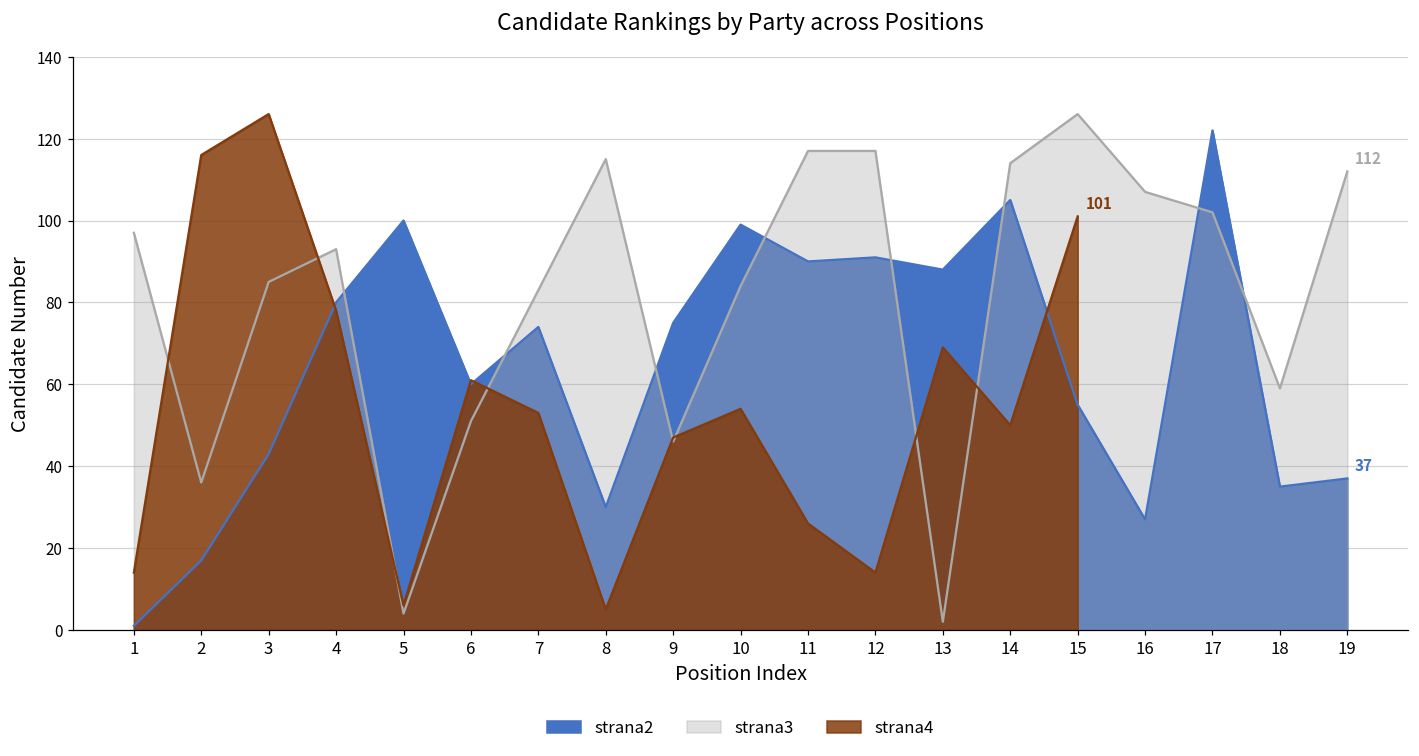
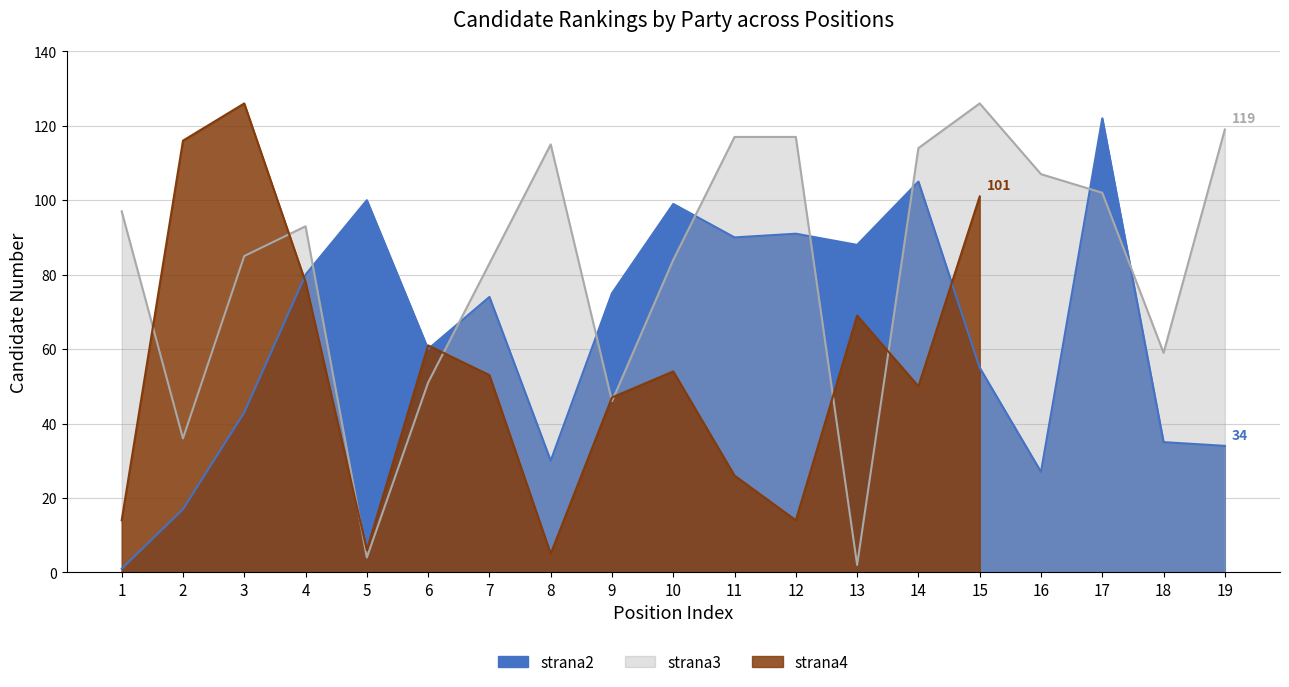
  {
    "strana2": {
-     "19": 37
+     "19": 34
    },
    "strana3": {
-     "19": 112
+     "19": 119
    },
    "strana4": {
      "15": 101
    }
  }
